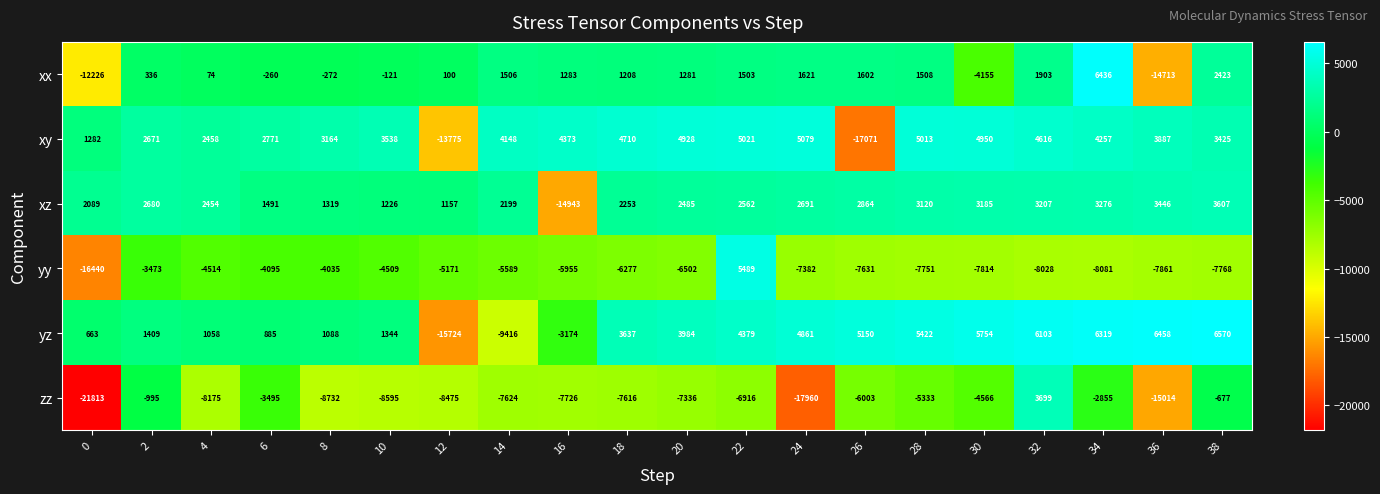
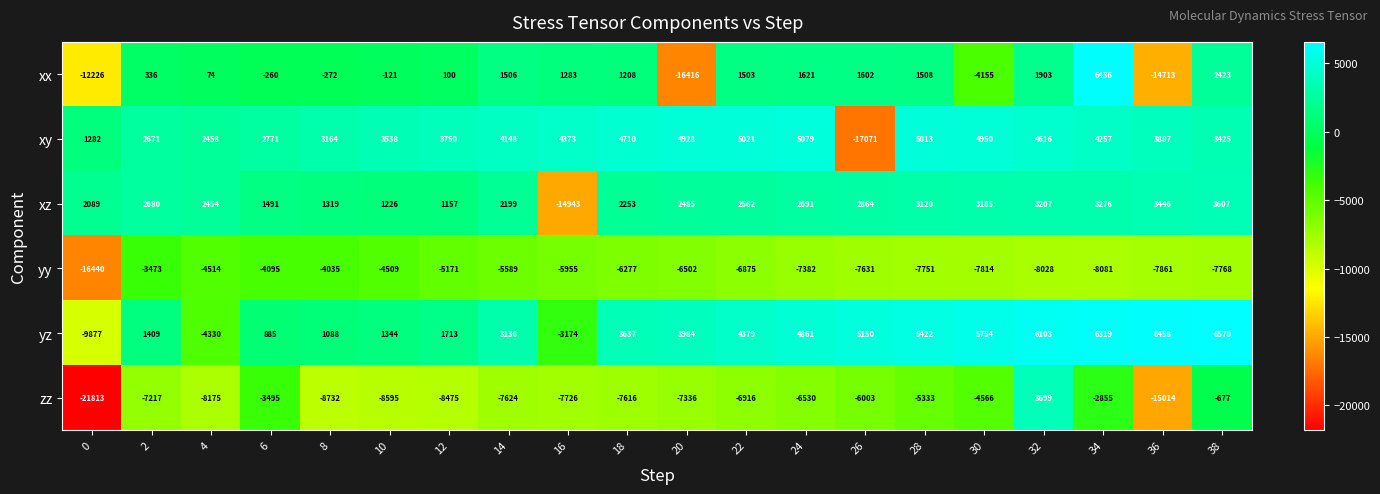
  {
    "xx": {
      "0": -12226,
      "2": 336,
      "4": 74,
      "6": -260,
      "8": -272,
      "10": -121,
      "12": 100,
      "14": 1506,
      "16": 1283,
      "18": 1208,
-     "20": 1281,
+     "20": -16416,
      "22": 1503,
      "24": 1621,
      "26": 1602,
      "28": 1508,
      "30": -4155,
      "32": 1903,
      "34": 6436,
      "36": -14713,
      "38": 2423
    },
    "xy": {
      "0": 1282,
      "2": 2671,
      "4": 2458,
      "6": 2771,
      "8": 3164,
      "10": 3538,
-     "12": -13775,
+     "12": 3750,
      "14": 4148,
      "16": 4373,
      "18": 4710,
      "20": 4928,
      "22": 5021,
      "24": 5079,
      "26": -17071,
      "28": 5013,
      "30": 4950,
      "32": 4616,
      "34": 4257,
      "36": 3887,
      "38": 3425
    },
    "xz": {
      "0": 2089,
      "2": 2680,
      "4": 2454,
      "6": 1491,
      "8": 1319,
      "10": 1226,
      "12": 1157,
      "14": 2199,
      "16": -14943,
      "18": 2253,
      "20": 2485,
      "22": 2562,
      "24": 2691,
      "26": 2864,
      "28": 3120,
      "30": 3185,
      "32": 3207,
      "34": 3276,
      "36": 3446,
      "38": 3607
    },
    "yy": {
      "0": -16440,
      "2": -3473,
      "4": -4514,
      "6": -4095,
      "8": -4035,
      "10": -4509,
      "12": -5171,
      "14": -5589,
      "16": -5955,
      "18": -6277,
      "20": -6502,
-     "22": 5489,
+     "22": -6875,
      "24": -7382,
      "26": -7631,
      "28": -7751,
      "30": -7814,
      "32": -8028,
      "34": -8081,
      "36": -7861,
      "38": -7768
    },
    "yz": {
-     "0": 663,
+     "0": -9877,
      "2": 1409,
-     "4": 1058,
+     "4": -4330,
      "6": 885,
      "8": 1088,
      "10": 1344,
-     "12": -15724,
-     "14": -9416,
+     "12": 1713,
+     "14": 3136,
      "16": -3174,
      "18": 3637,
      "20": 3984,
      "22": 4379,
      "24": 4861,
      "26": 5150,
      "28": 5422,
      "30": 5754,
      "32": 6103,
      "34": 6319,
      "36": 6458,
      "38": 6570
    },
    "zz": {
      "0": -21813,
-     "2": -995,
+     "2": -7217,
      "4": -8175,
      "6": -3495,
      "8": -8732,
      "10": -8595,
      "12": -8475,
      "14": -7624,
      "16": -7726,
      "18": -7616,
      "20": -7336,
      "22": -6916,
-     "24": -17960,
+     "24": -6530,
      "26": -6003,
      "28": -5333,
      "30": -4566,
      "32": 3699,
      "34": -2855,
      "36": -15014,
      "38": -677
    }
  }
